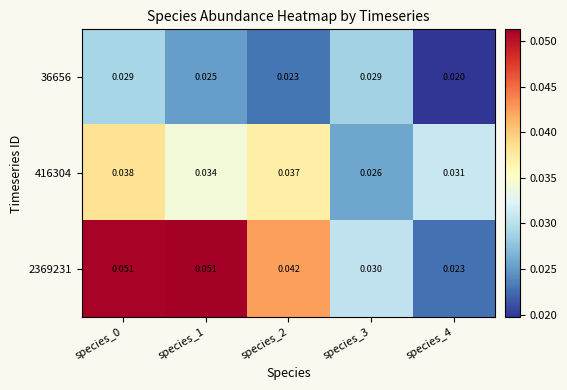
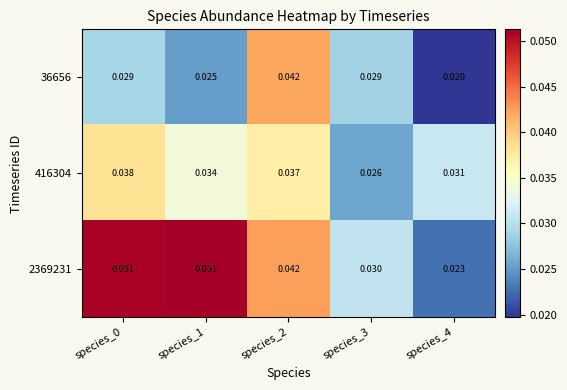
  {
    "36656": {
      "species_0": 0.029,
      "species_1": 0.025,
-     "species_2": 0.023,
+     "species_2": 0.042,
      "species_3": 0.029,
      "species_4": 0.020
    },
    "416304": {
      "species_0": 0.038,
      "species_1": 0.034,
      "species_2": 0.037,
      "species_3": 0.026,
      "species_4": 0.031
    },
    "2369231": {
      "species_0": 0.051,
      "species_1": 0.051,
      "species_2": 0.042,
      "species_3": 0.030,
      "species_4": 0.023
    }
  }
